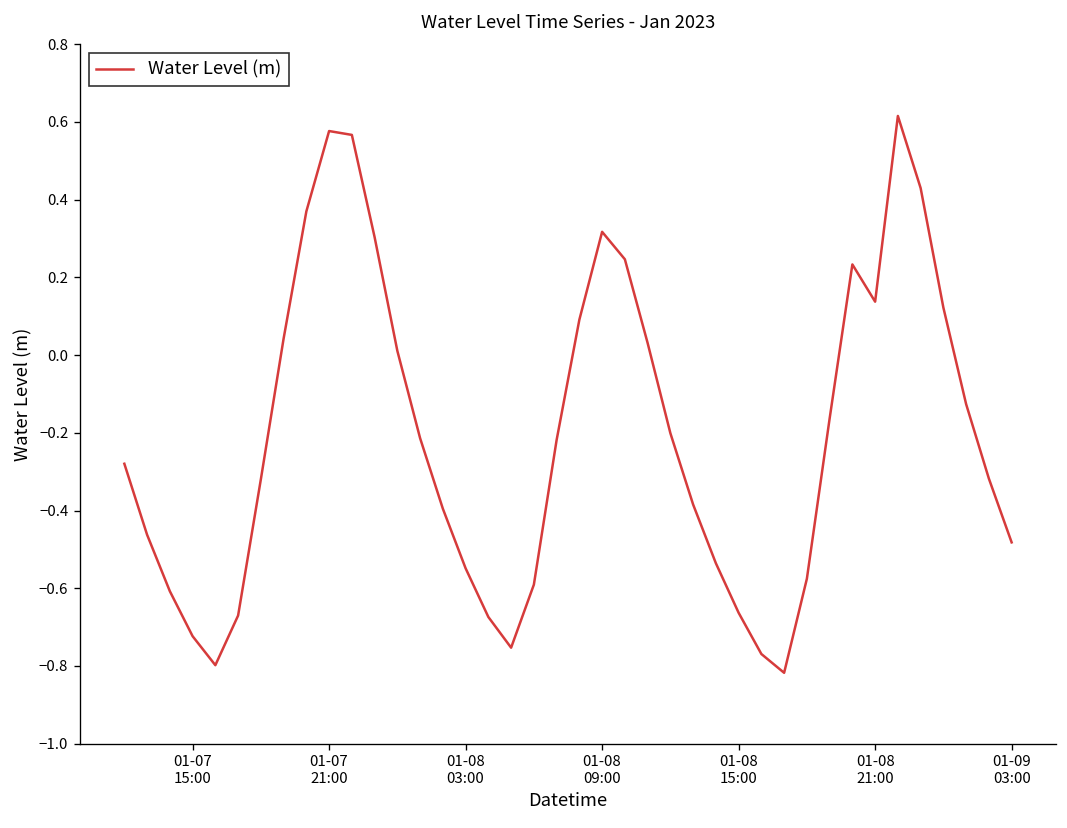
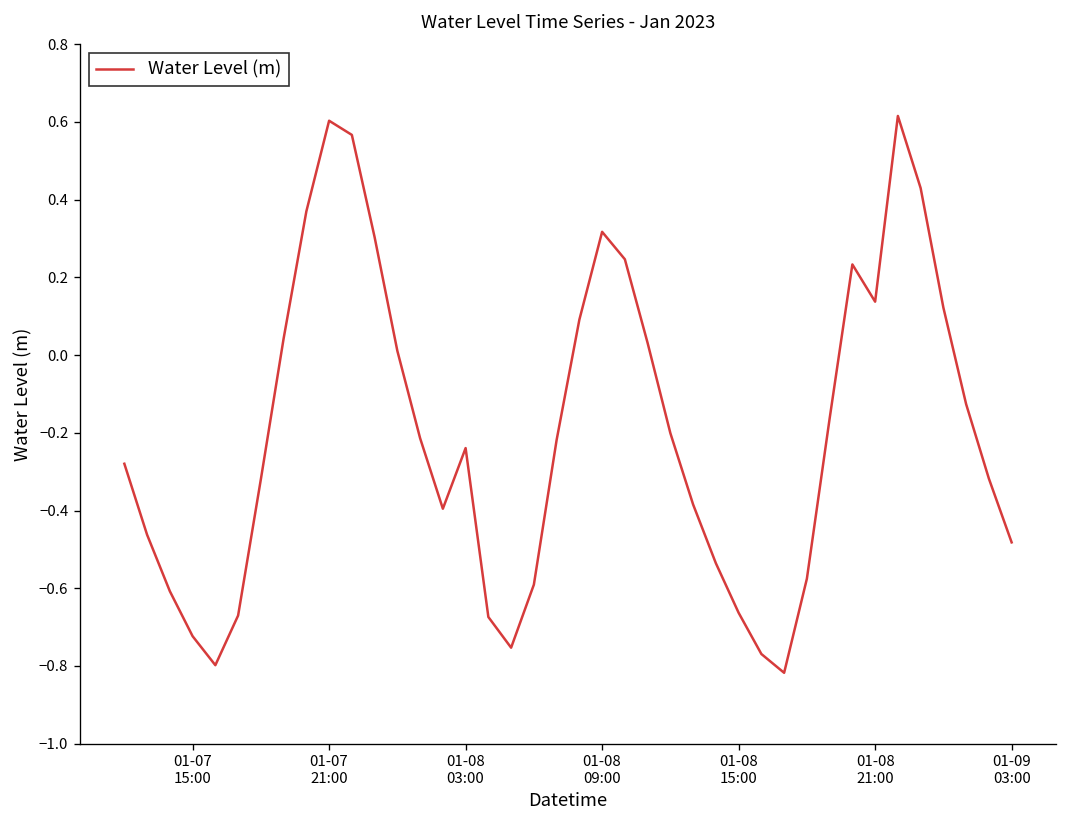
  {
    "01-07 15:00": -0.72,
-   "01-07 21:00": 0.58,
-   "01-08 03:00": -0.55,
+   "01-07 21:00": 0.60,
+   "01-08 03:00": -0.24,
    "01-08 09:00": 0.32,
    "01-08 15:00": -0.66,
    "01-08 21:00": 0.14,
    "01-09 03:00": -0.48
  }
